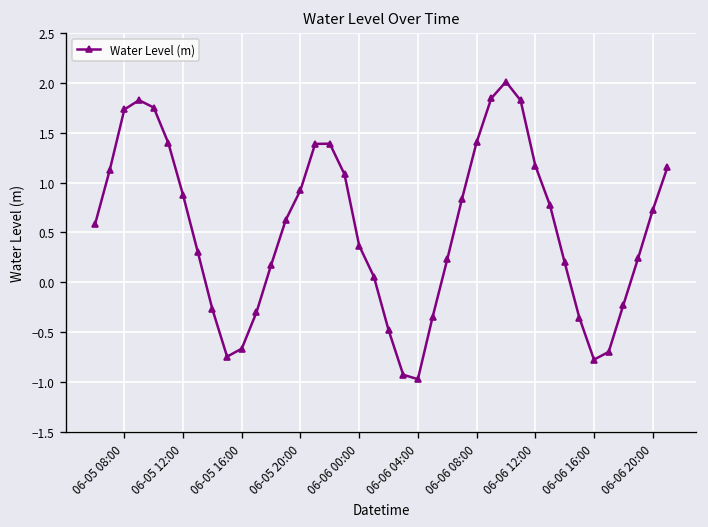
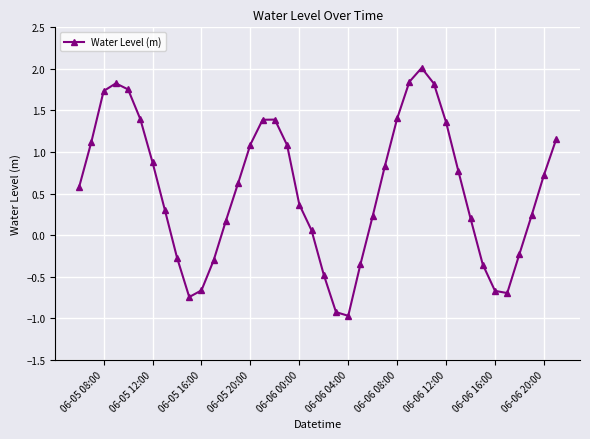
  {
    "06-05 08:00": 1.7,
    "06-05 12:00": 0.9,
    "06-05 16:00": -0.7,
-   "06-05 20:00": 0.9,
+   "06-05 20:00": 1.1,
    "06-06 00:00": 0.4,
    "06-06 04:00": -1.0,
    "06-06 08:00": 1.4,
-   "06-06 12:00": 1.2,
-   "06-06 16:00": -0.8,
+   "06-06 12:00": 1.4,
+   "06-06 16:00": -0.7,
    "06-06 20:00": 0.7
  }
